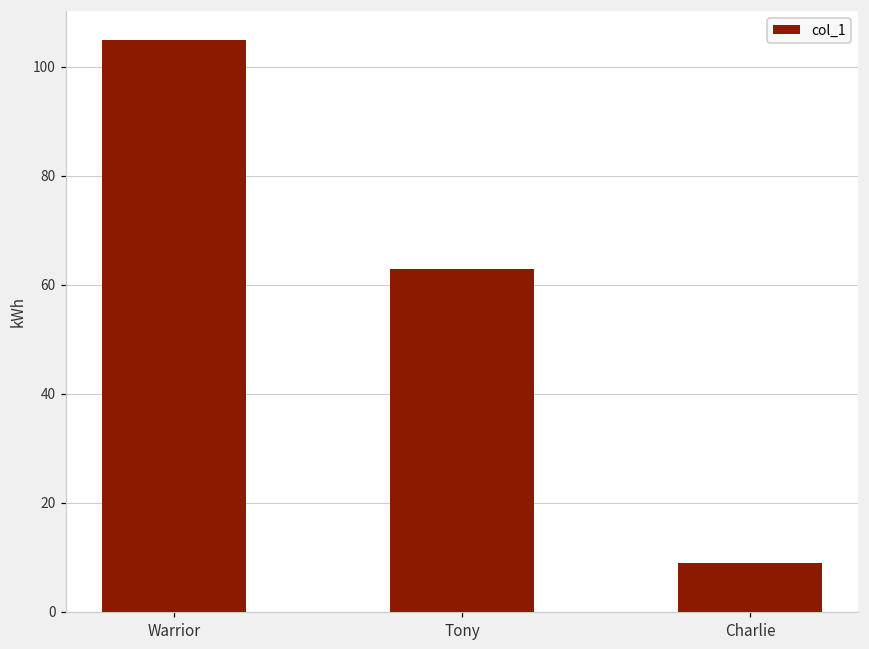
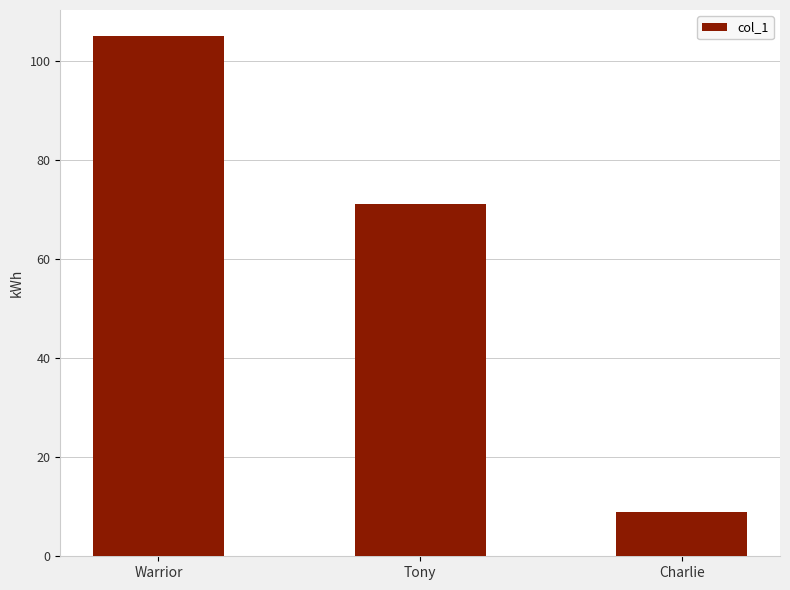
  {
    "Warrior": 105,
-   "Tony": 63,
+   "Tony": 71,
    "Charlie": 9
  }
